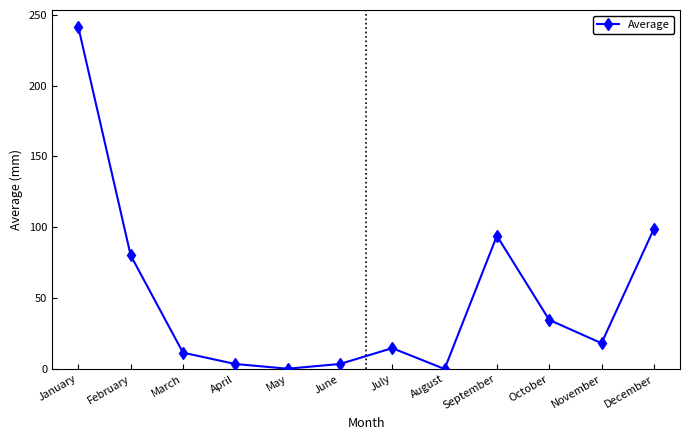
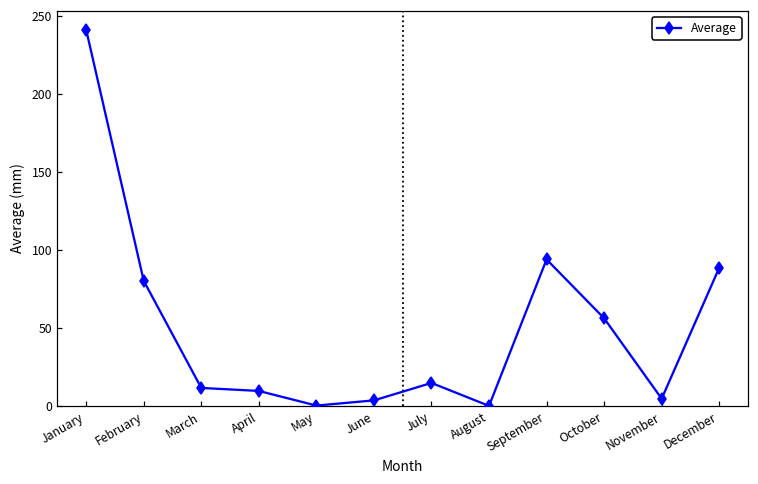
  {
    "January": 241,
    "February": 80,
    "March": 12,
-   "April": 4,
+   "April": 10,
    "May": 0,
    "June": 4,
    "July": 15,
    "August": 0,
    "September": 94,
-   "October": 35,
-   "November": 18,
-   "December": 99
+   "October": 56,
+   "November": 5,
+   "December": 89
  }
